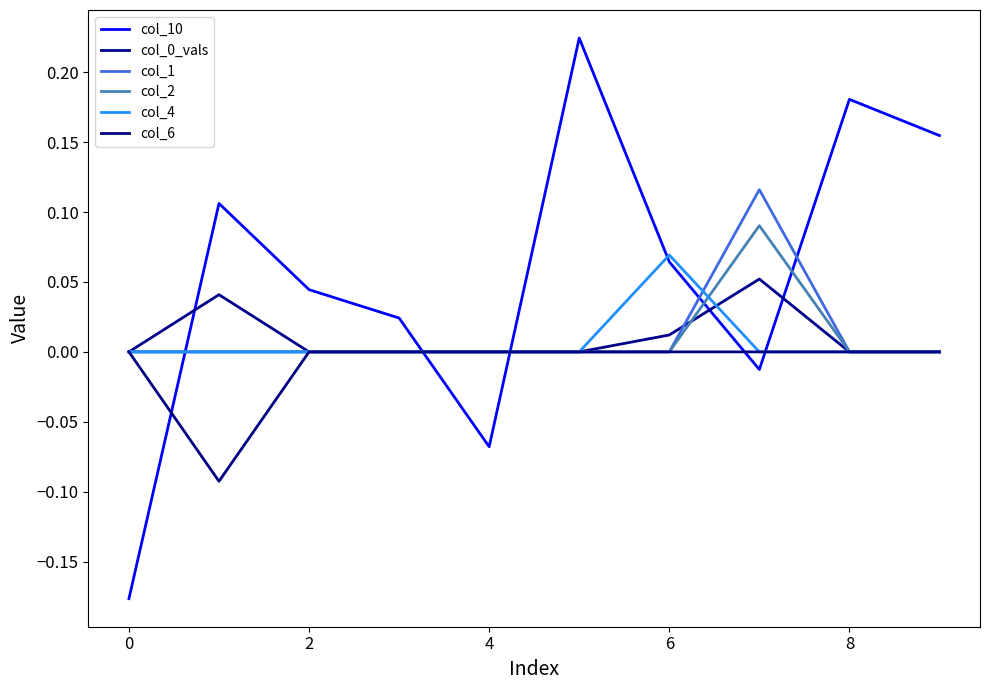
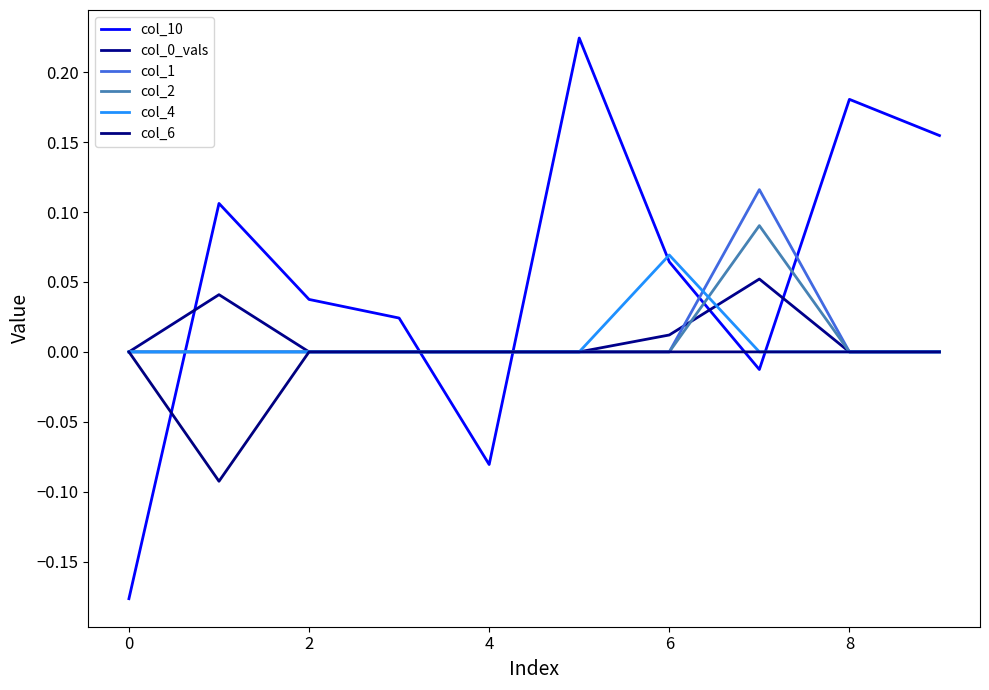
  {
    "col_10": {
      "0": -0.176,
-     "2": 0.044,
-     "4": -0.068,
+     "2": 0.038,
+     "4": -0.081,
      "6": 0.064,
      "8": 0.181
    },
    "col_4": {
      "6": 0.069
    }
  }
